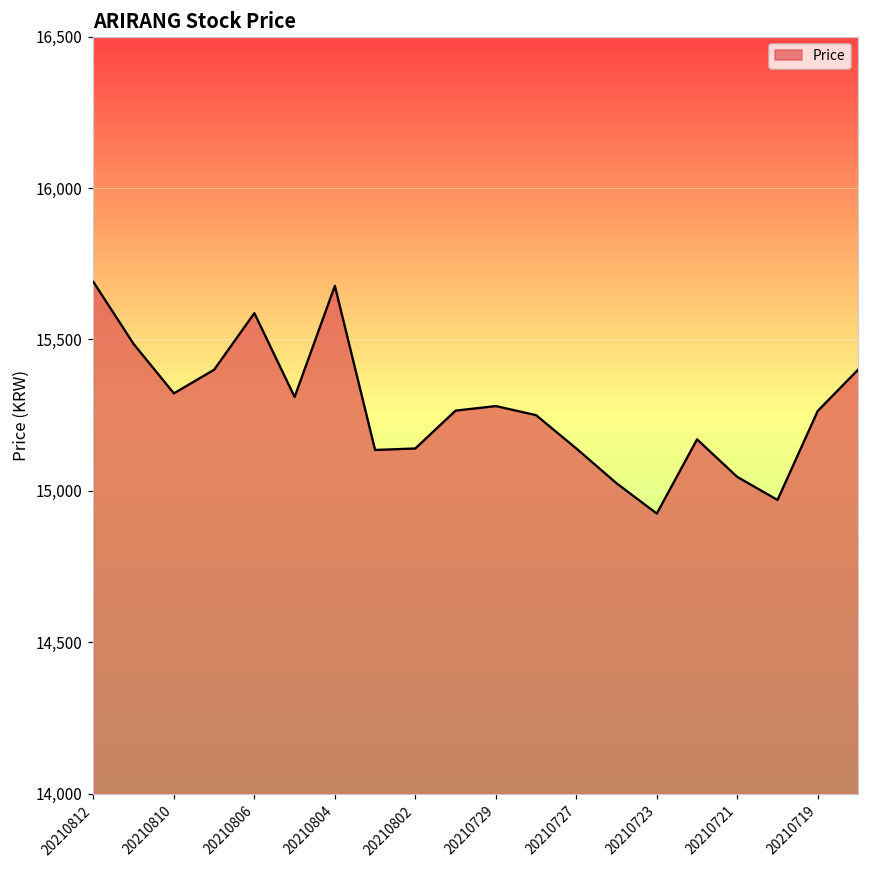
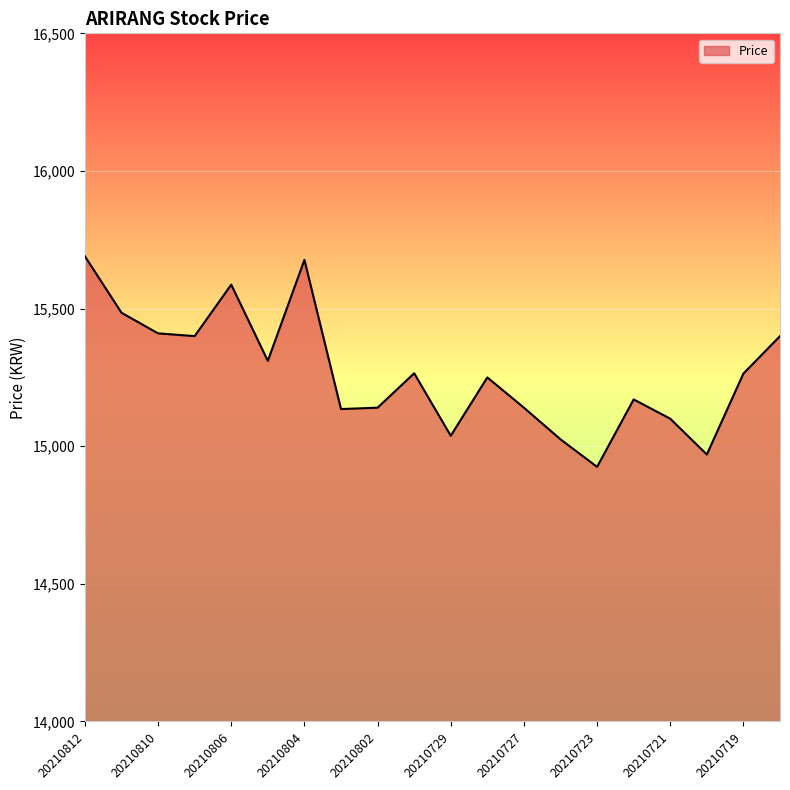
  {
    "20210812": "15,690",
-   "20210810": "15,320",
+   "20210810": "15,410",
    "20210806": "15,590",
    "20210804": "15,680",
    "20210802": "15,140",
-   "20210729": "15,280",
+   "20210729": "15,040",
    "20210727": "15,140",
    "20210723": "14,930",
-   "20210721": "15,050",
+   "20210721": "15,100",
    "20210719": "15,260"
  }
